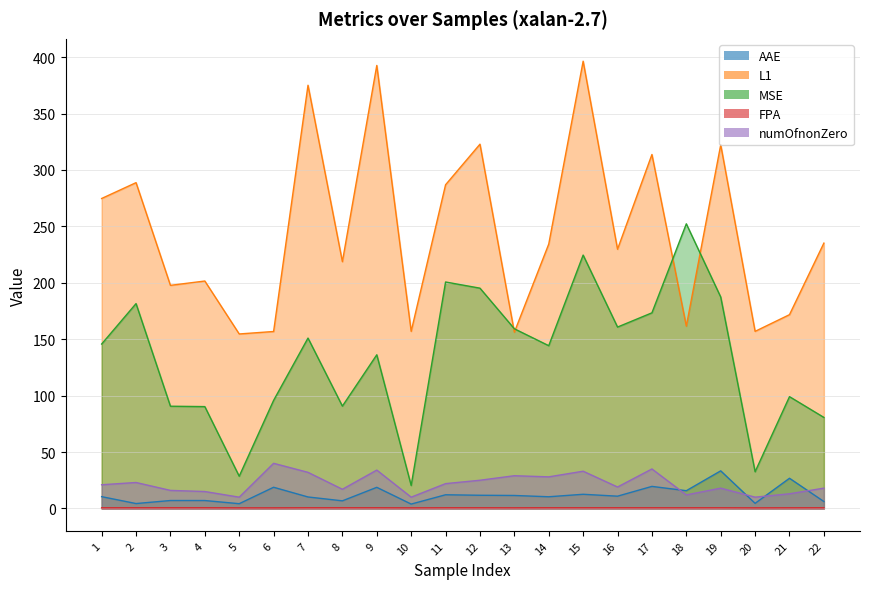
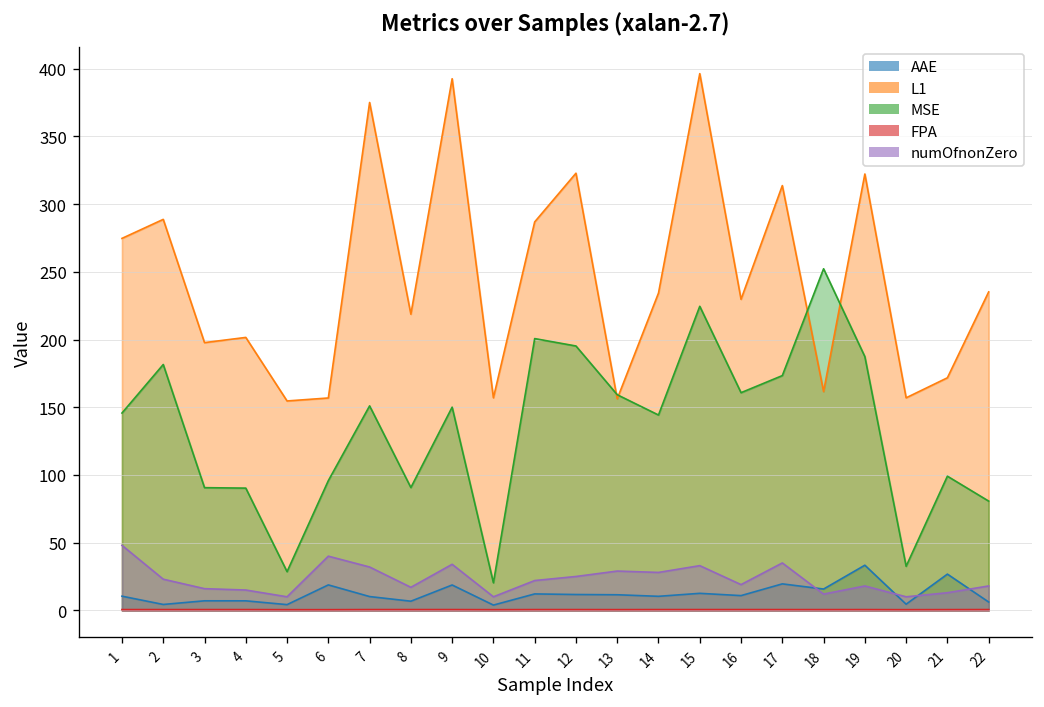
  {
    "AAE": {
      "1": 10,
      "2": 4,
      "3": 7,
      "4": 7,
      "5": 4,
      "6": 19,
      "7": 10,
      "8": 7,
      "9": 19,
      "10": 4,
      "11": 12,
      "12": 12,
      "13": 12,
      "14": 10,
      "15": 13,
      "16": 11,
      "17": 20,
      "18": 16,
      "19": 33,
      "20": 5,
      "21": 27,
      "22": 6
    },
    "MSE": {
      "1": 146,
      "2": 182,
      "3": 91,
      "4": 90,
      "5": 29,
      "6": 96,
      "7": 151,
      "8": 91,
-     "9": 136,
+     "9": 150,
      "10": 20,
      "11": 201,
      "12": 195,
      "13": 159,
      "14": 144,
      "15": 225,
      "16": 161,
      "17": 173,
      "18": 252,
      "19": 187,
      "20": 33,
      "21": 99,
      "22": 81
    },
    "numOfnonZero": {
-     "1": 21,
+     "1": 48,
      "2": 23,
      "3": 16,
      "4": 15,
      "5": 10,
      "6": 40,
      "7": 32,
      "8": 17,
      "9": 34,
      "10": 10,
      "11": 22,
      "12": 25,
      "13": 29,
      "14": 28,
      "15": 33,
      "16": 19,
      "17": 35,
      "18": 12,
      "19": 18,
      "20": 10,
      "21": 13,
      "22": 18
    }
  }
